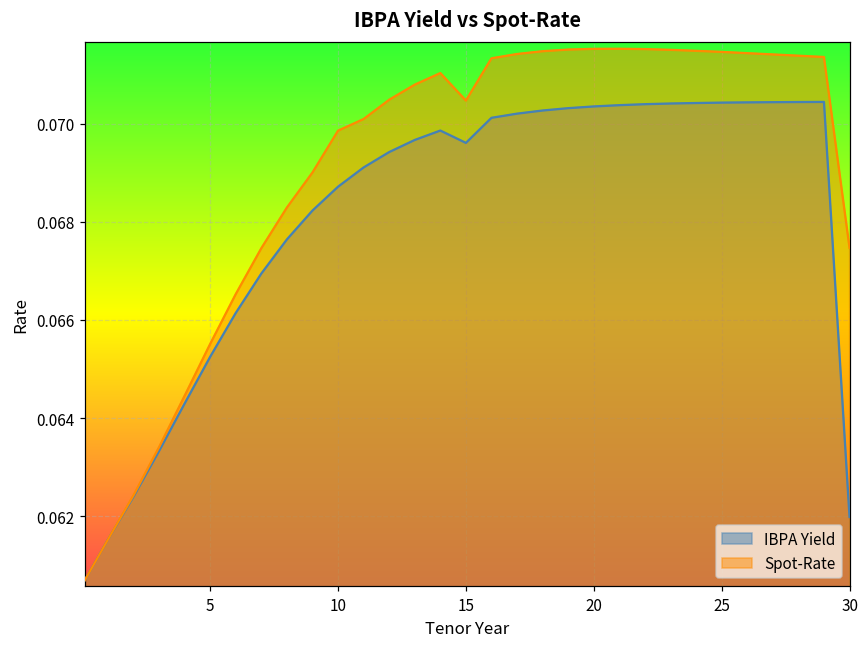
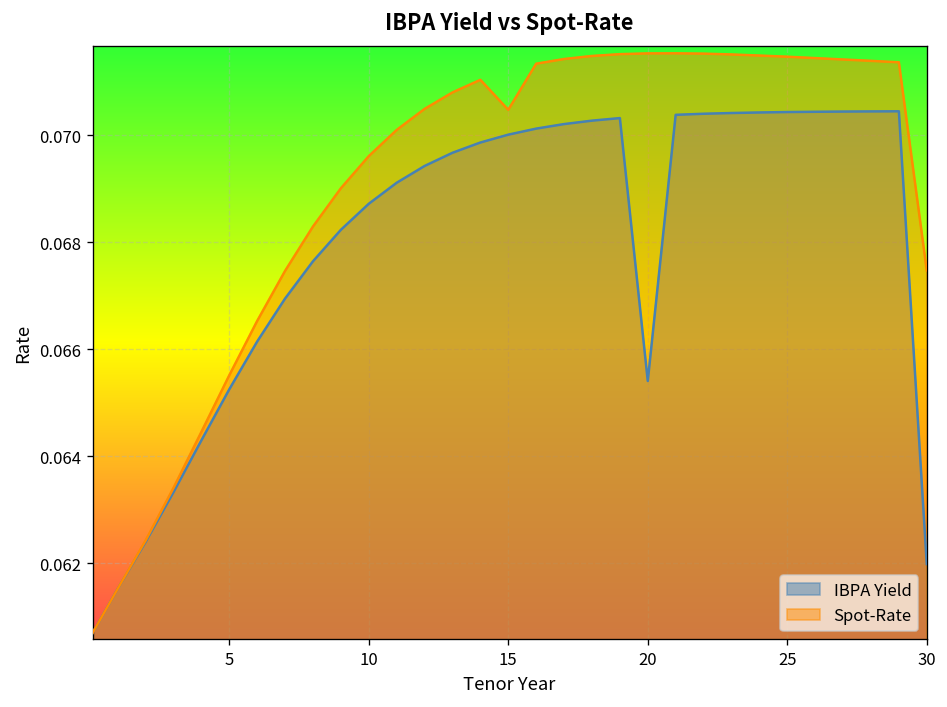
  {
    "IBPA Yield": {
      "5": 0.0652,
      "10": 0.0687,
-     "15": 0.0696,
-     "20": 0.0704,
+     "15": 0.0700,
+     "20": 0.0654,
      "25": 0.0704,
      "30": 0.0620
    },
    "Spot-Rate": {
      "5": 0.0655,
-     "10": 0.0699,
+     "10": 0.0696,
      "15": 0.0705,
      "20": 0.0715,
      "25": 0.0715,
      "30": 0.0675
    }
  }
